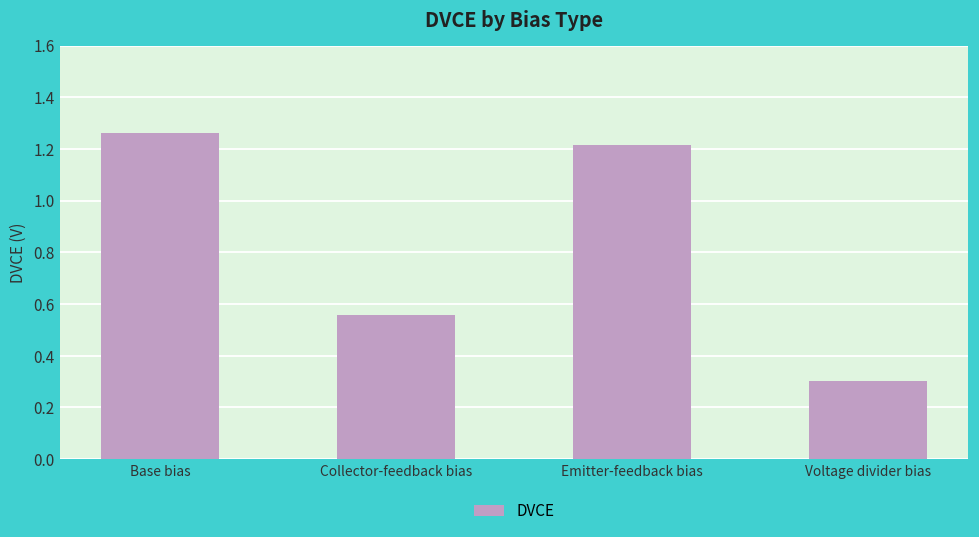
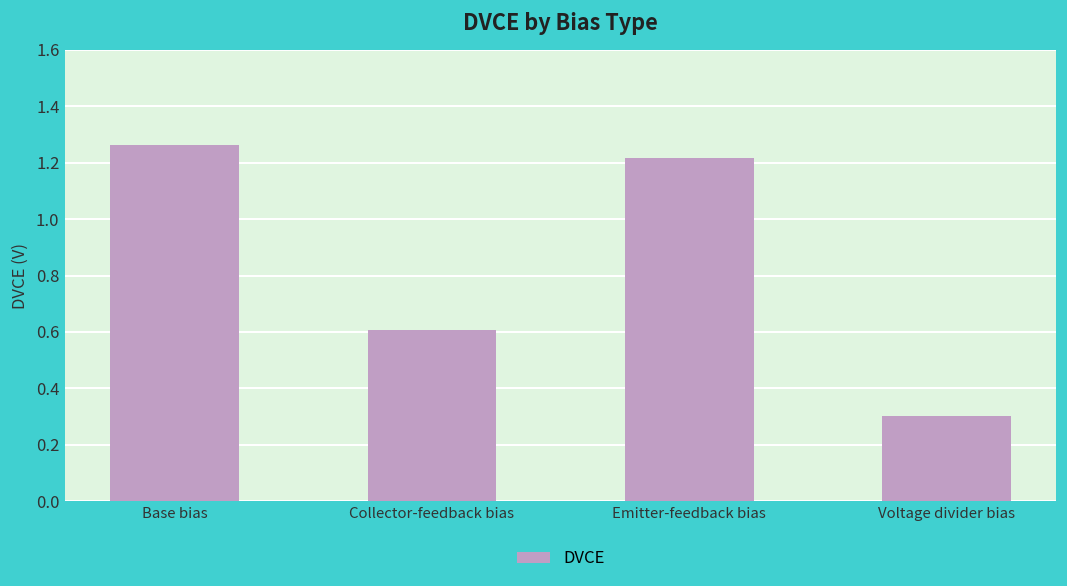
  {
    "Base bias": 1.26,
-   "Collector-feedback bias": 0.56,
+   "Collector-feedback bias": 0.61,
    "Emitter-feedback bias": 1.22,
    "Voltage divider bias": 0.30
  }
